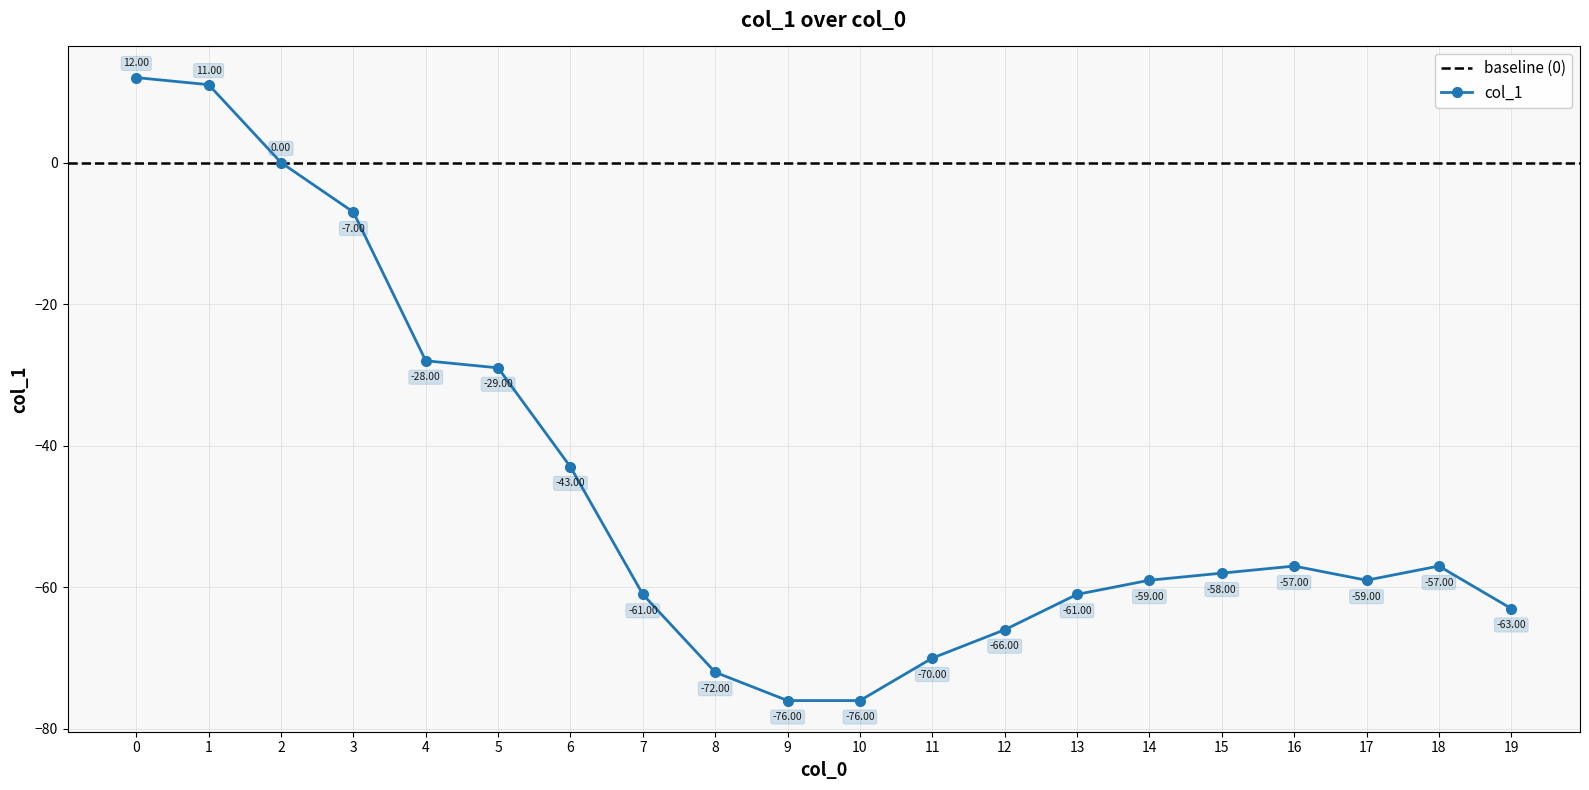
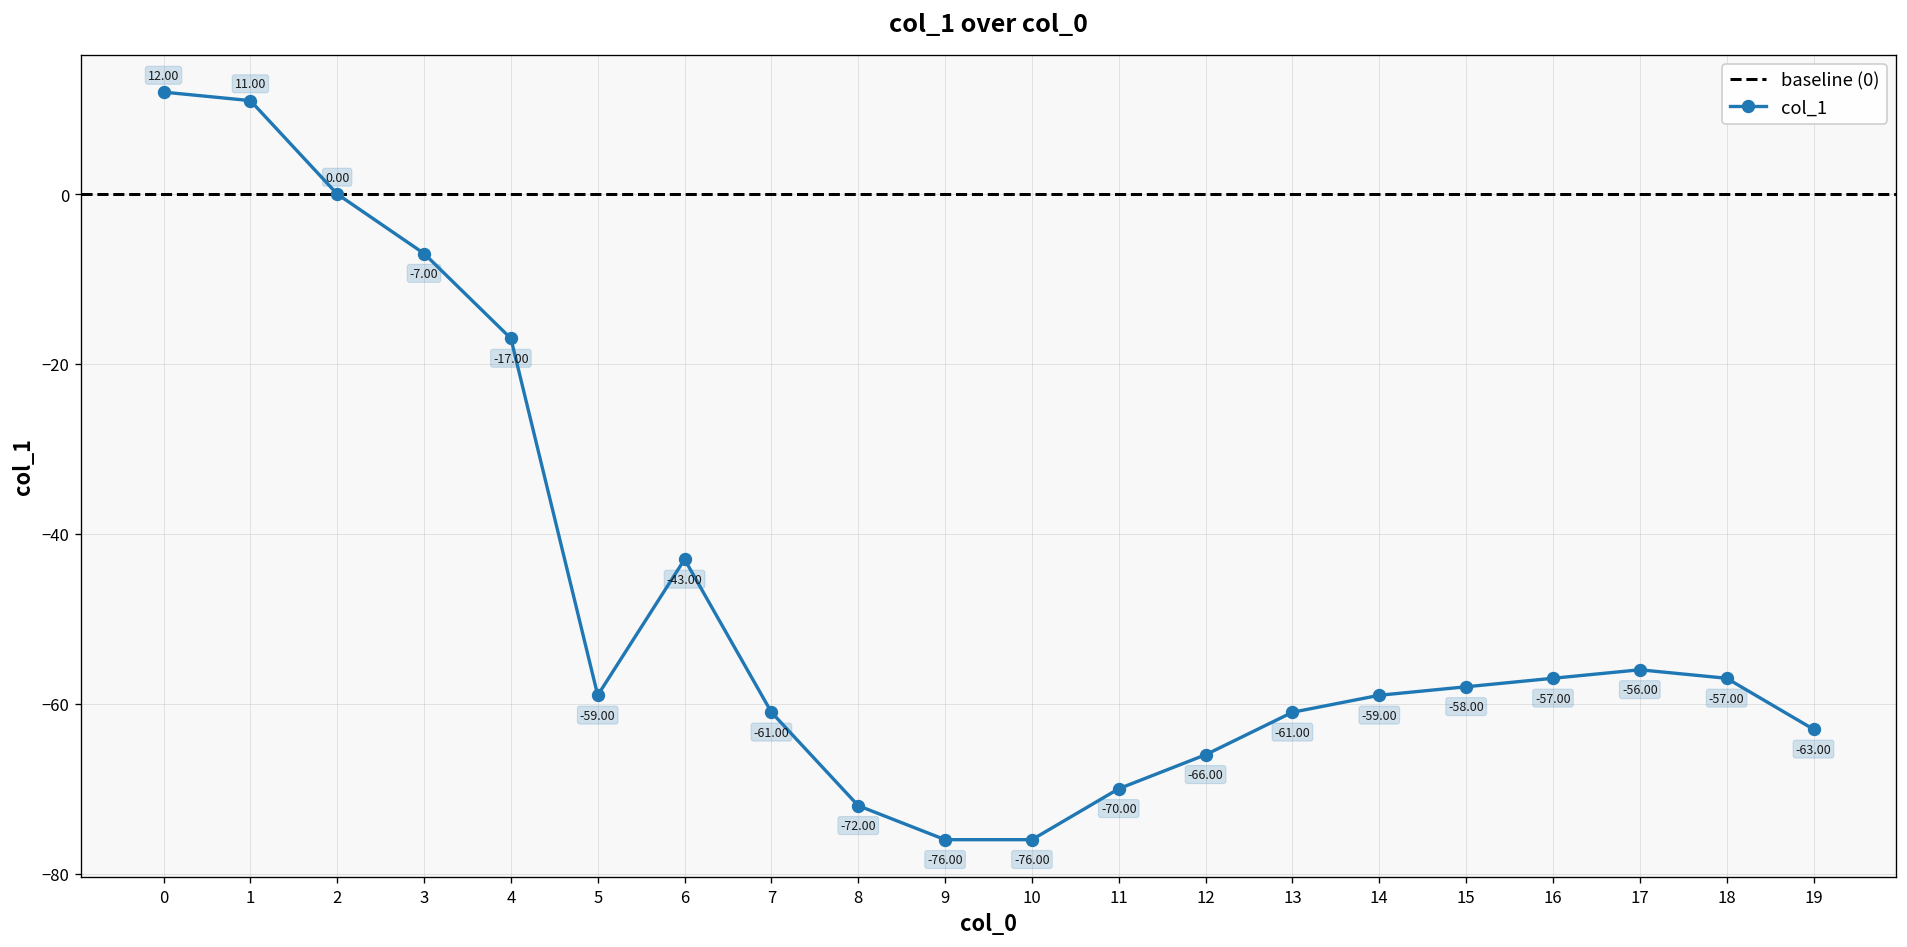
  {
-   "4": -28.00,
-   "5": -29.00,
-   "17": -59.00
+   "4": -17.00,
+   "5": -59.00,
+   "17": -56.00
  }
